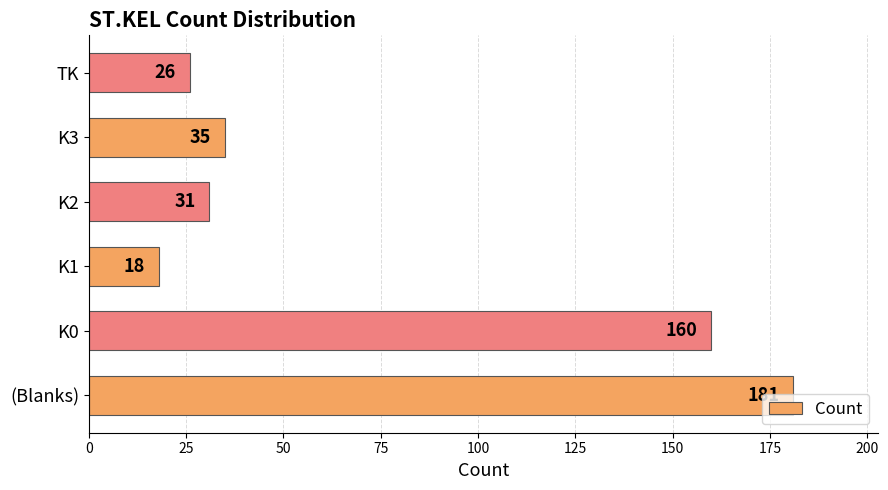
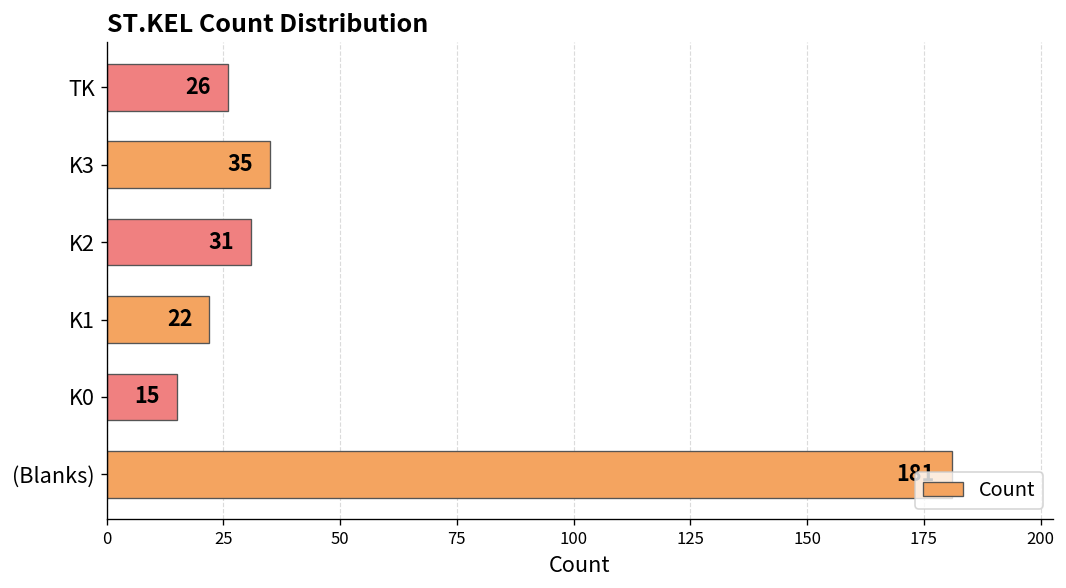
  {
    "TK": 26,
    "K3": 35,
    "K2": 31,
-   "K1": 18,
-   "K0": 160
+   "K1": 22,
+   "K0": 15
  }
